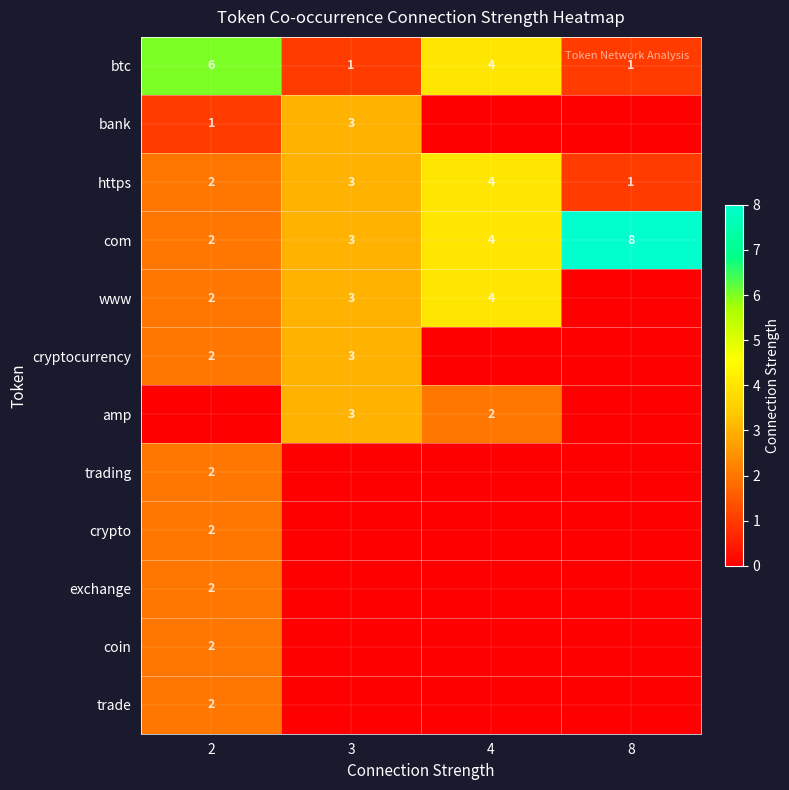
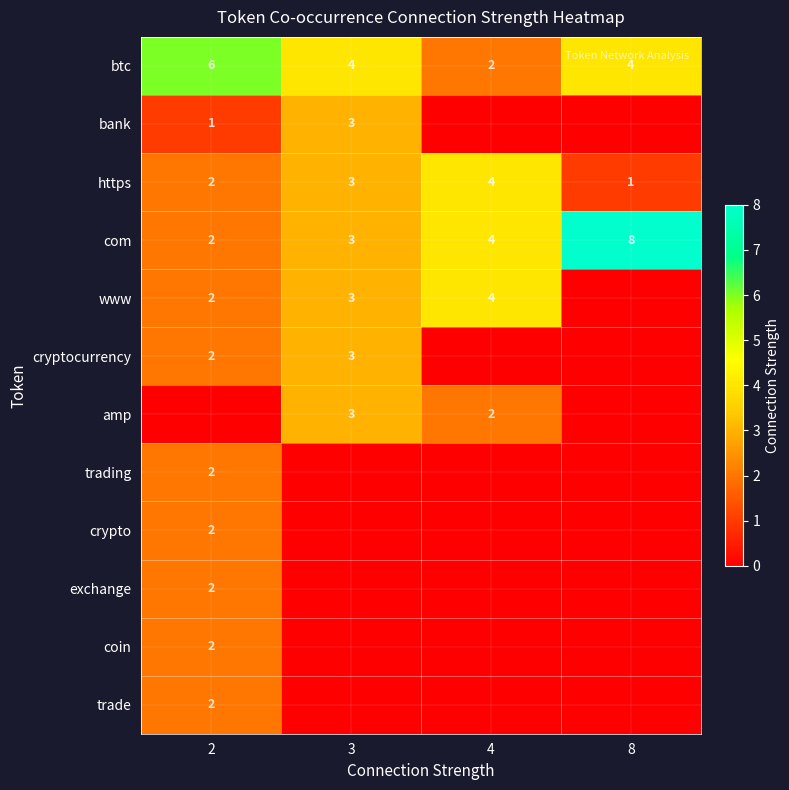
  {
    "btc": {
      "2": 6,
-     "3": 1,
-     "4": 4,
-     "8": 1
+     "3": 4,
+     "4": 2,
+     "8": 4
    },
    "bank": {
      "2": 1,
      "3": 3
    },
    "https": {
      "2": 2,
      "3": 3,
      "4": 4,
      "8": 1
    },
    "com": {
      "2": 2,
      "3": 3,
      "4": 4,
      "8": 8
    },
    "www": {
      "2": 2,
      "3": 3,
      "4": 4
    },
    "cryptocurrency": {
      "2": 2,
      "3": 3
    },
    "amp": {
      "3": 3,
      "4": 2
    },
    "trading": {
      "2": 2
    },
    "crypto": {
      "2": 2
    },
    "exchange": {
      "2": 2
    },
    "coin": {
      "2": 2
    },
    "trade": {
      "2": 2
    }
  }
